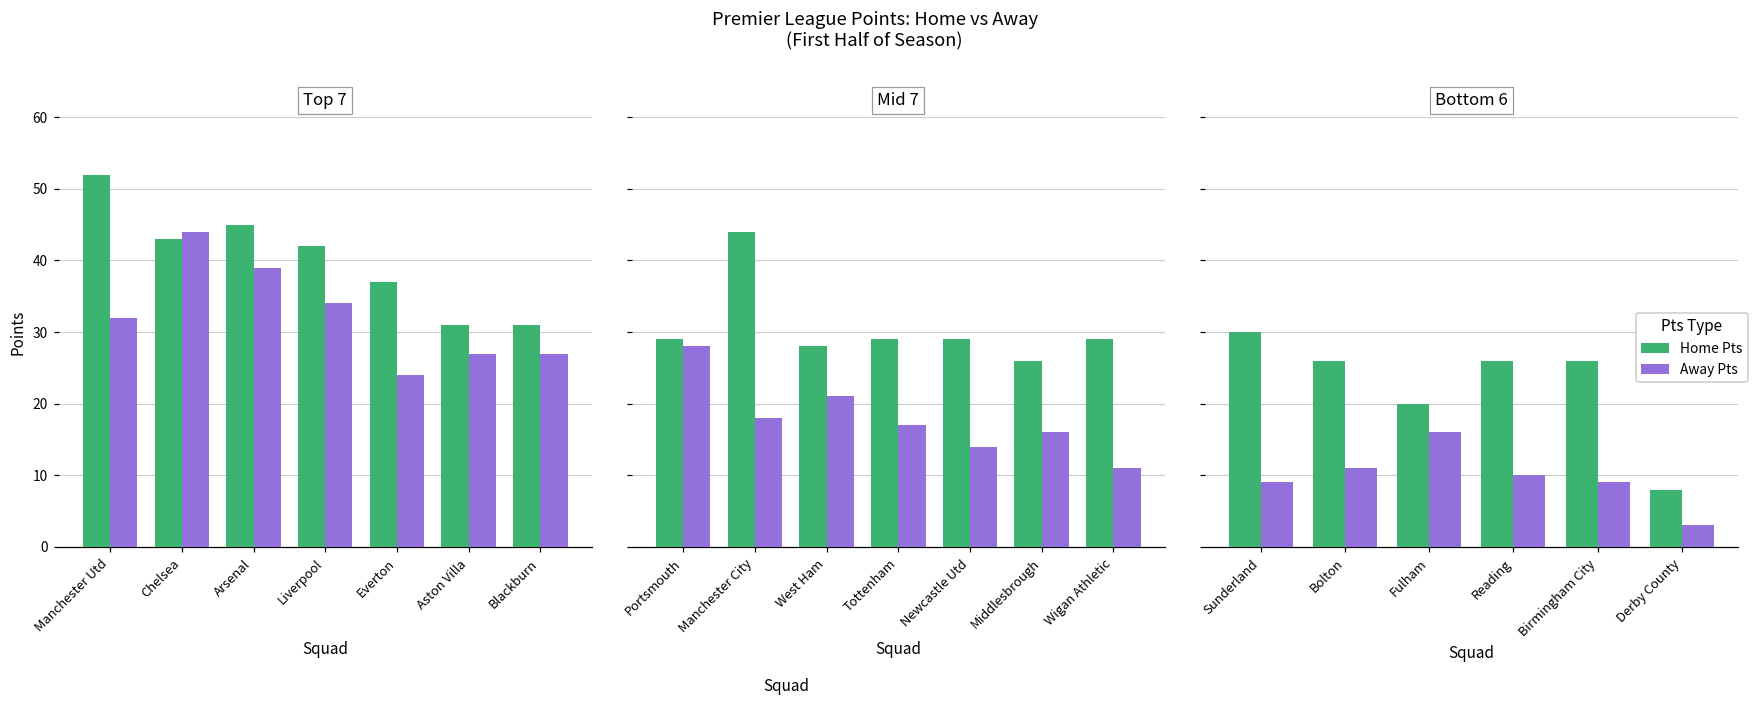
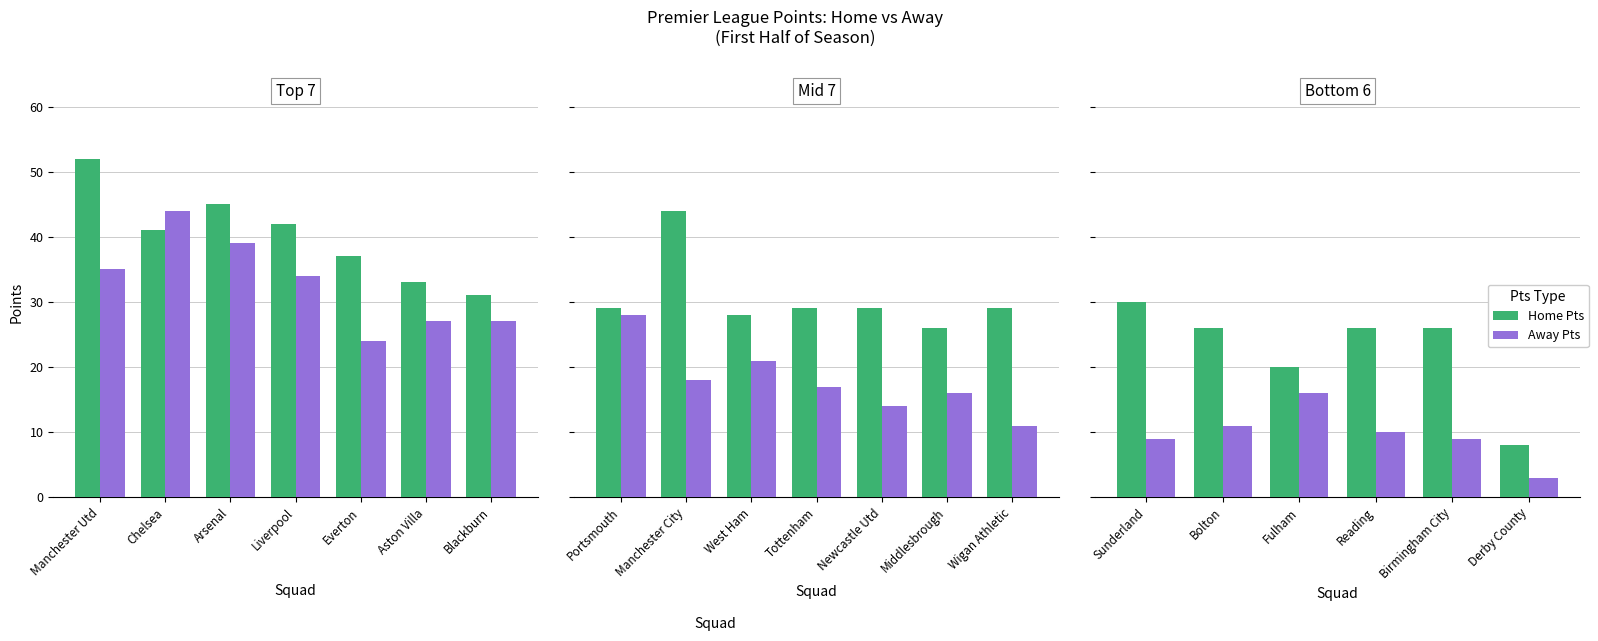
  {
    "Top 7": {
      "Home Pts": {
        "Manchester Utd": 52,
-       "Chelsea": 43,
+       "Chelsea": 41,
        "Arsenal": 45,
        "Liverpool": 42,
        "Everton": 37,
-       "Aston Villa": 31,
+       "Aston Villa": 33,
        "Blackburn": 31
      },
      "Away Pts": {
-       "Manchester Utd": 32,
+       "Manchester Utd": 35,
        "Chelsea": 44,
        "Arsenal": 39,
        "Liverpool": 34,
        "Everton": 24,
        "Aston Villa": 27,
        "Blackburn": 27
      }
    }
  }
